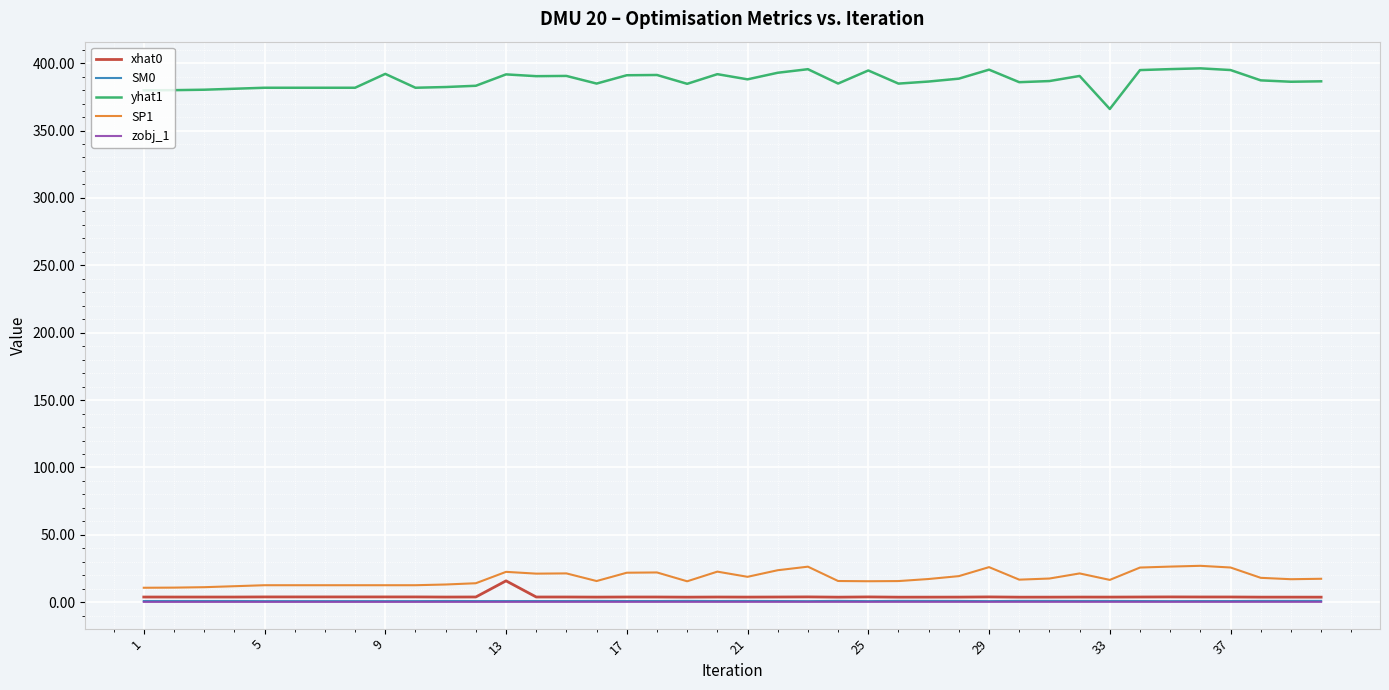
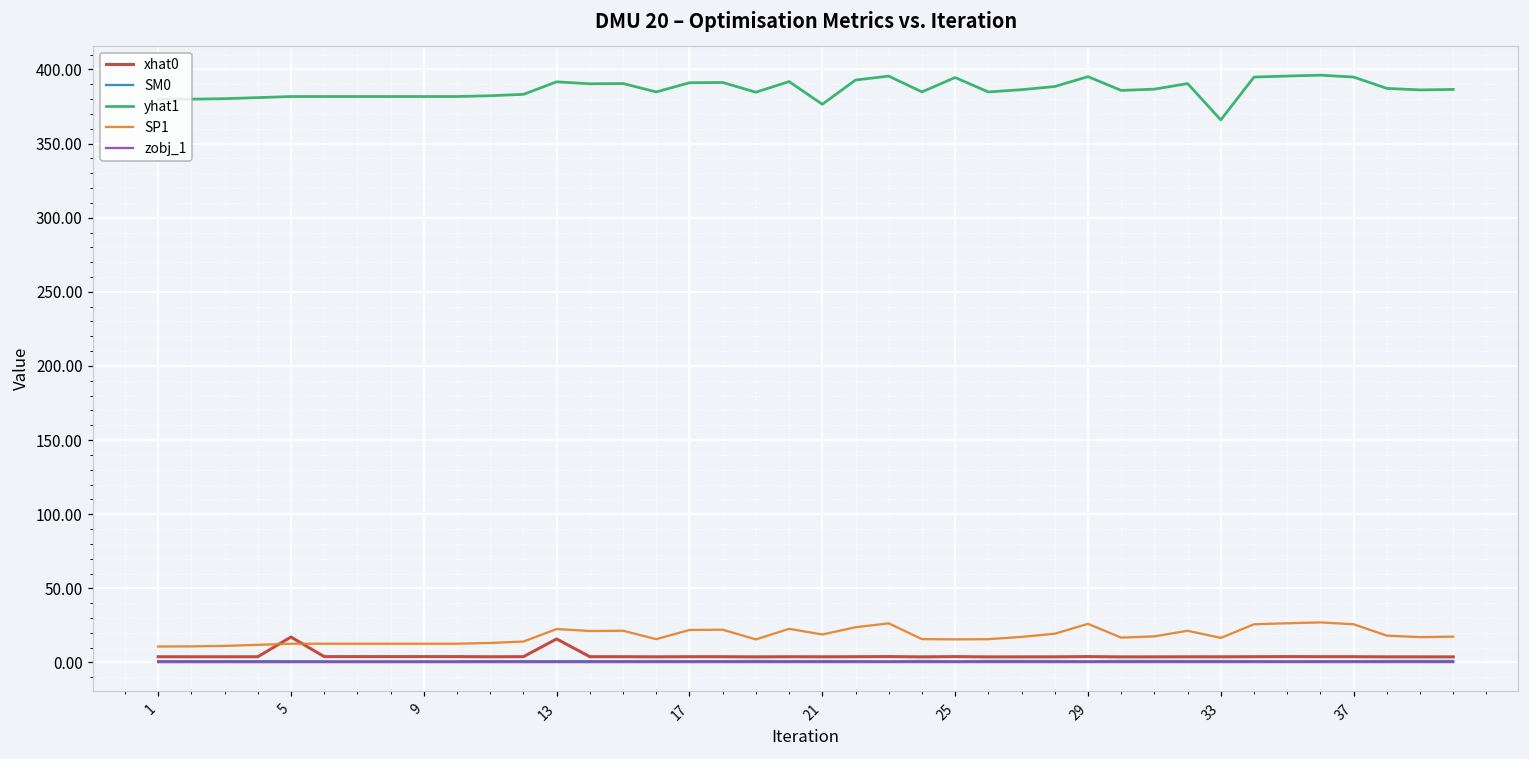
  {
    "xhat0": {
      "1": 4,
-     "5": 4,
+     "5": 17,
      "9": 4,
      "13": 16,
      "17": 4,
      "21": 4,
      "25": 4,
      "29": 4,
      "33": 4,
      "37": 4
    },
    "yhat1": {
      "5": 382,
-     "9": 392,
+     "9": 382,
      "13": 392,
      "17": 391,
-     "21": 388,
+     "21": 377,
      "25": 395,
      "29": 395,
      "33": 366,
      "37": 395
    },
    "SP1": {
      "1": 11,
      "5": 13,
      "9": 13,
      "13": 23,
      "17": 22,
      "21": 19,
      "25": 16,
      "29": 26,
      "33": 17,
      "37": 26
    }
  }
